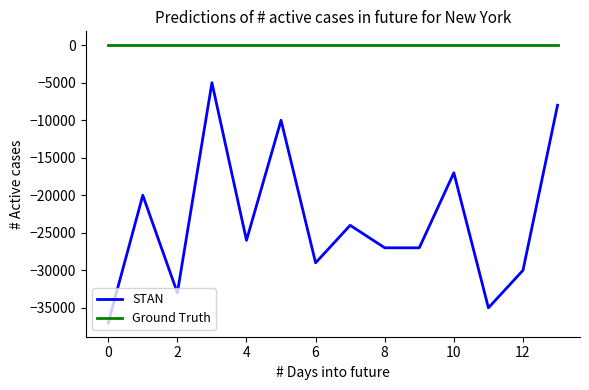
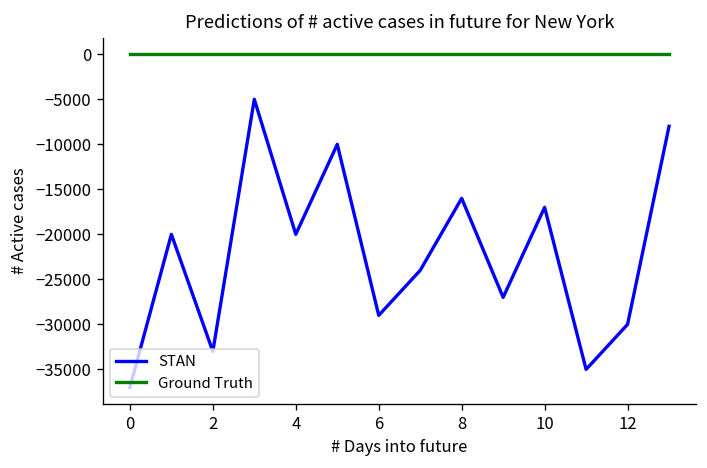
  {
    "STAN": {
-     "4": -26000,
+     "4": -20000,
      "6": -29000,
-     "8": -27000,
+     "8": -16000,
      "10": -17000,
      "12": -30000
    },
    "Ground Truth": {
      "0": 0,
      "2": 0,
      "4": 0,
      "6": 0,
      "8": 0,
      "10": 0,
      "12": 0
    }
  }
